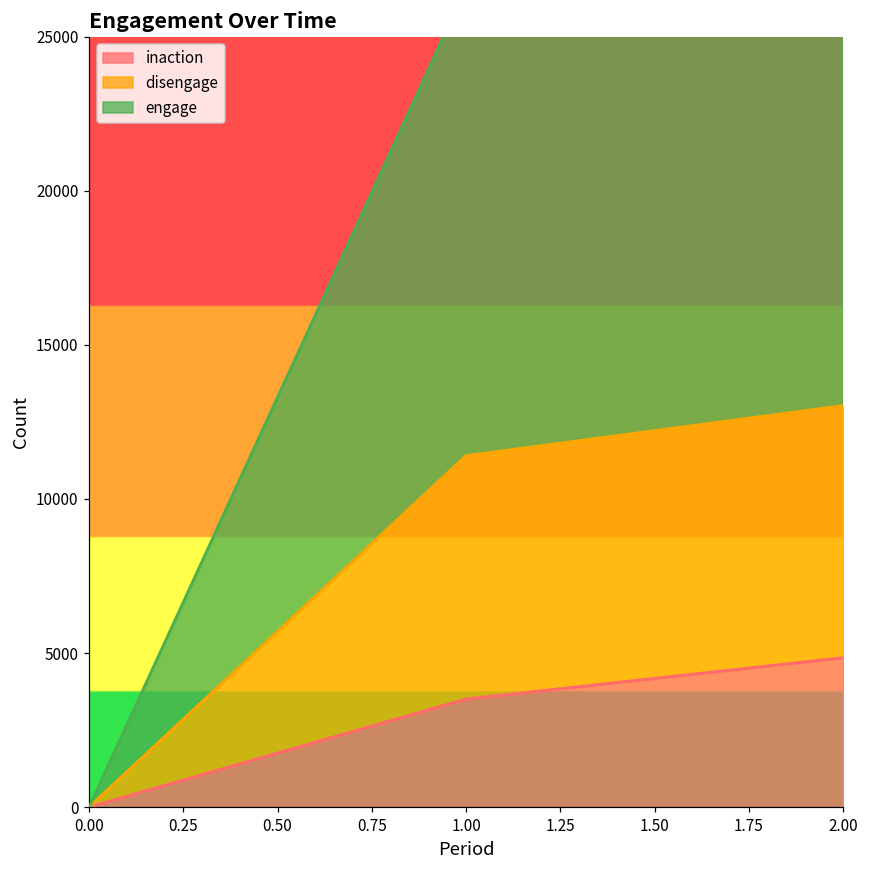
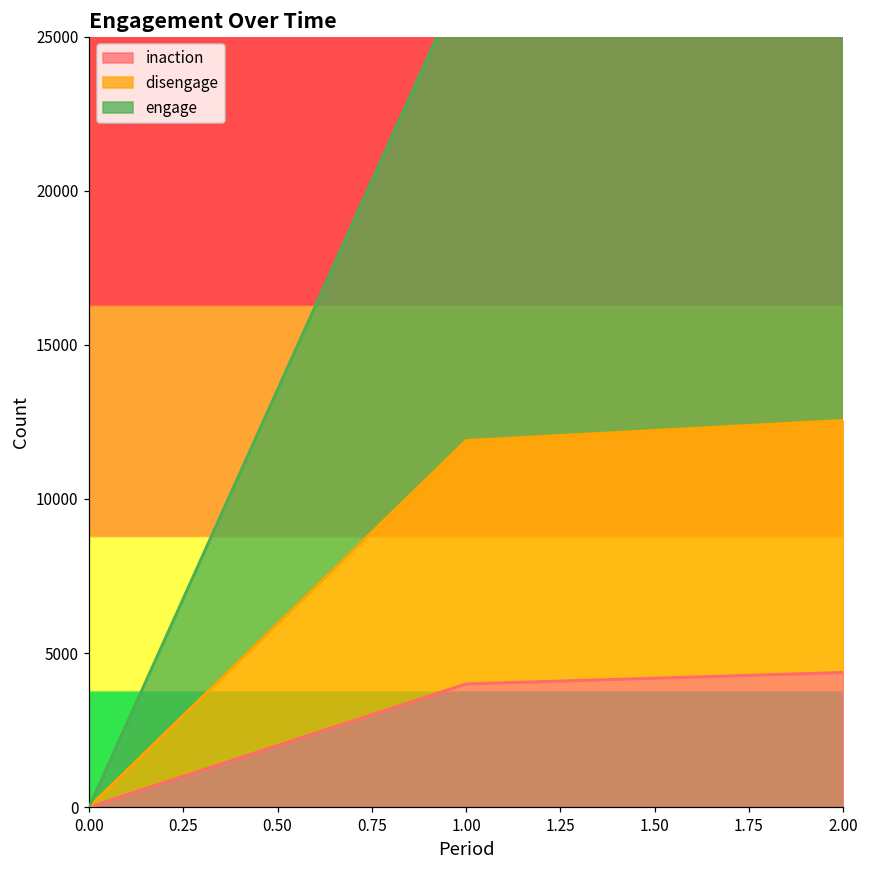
  {
    "inaction": {
-     "1.00": 3500,
-     "2.00": 4800
+     "1.00": 4000,
+     "2.00": 4400
    },
    "disengage": {
      "1.00": 7900,
      "2.00": 8200
    }
  }
